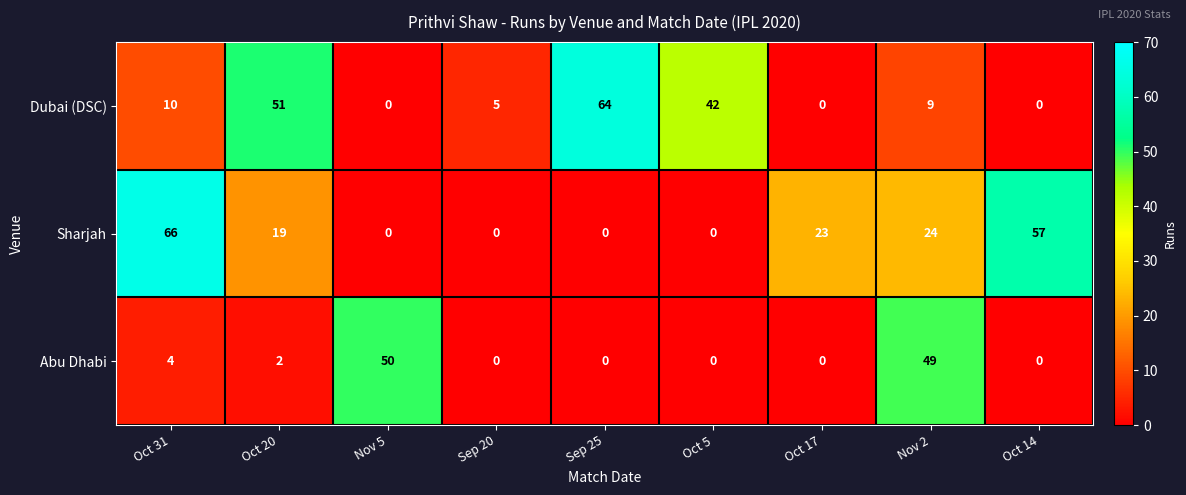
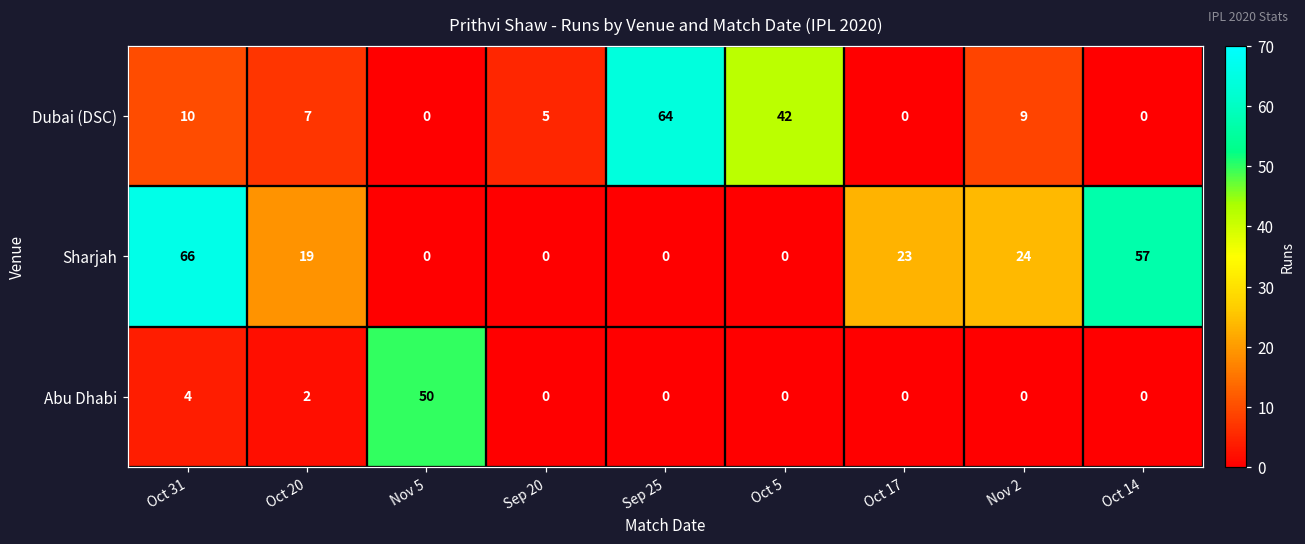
  {
    "Dubai (DSC)": {
      "Oct 31": 10,
-     "Oct 20": 51,
+     "Oct 20": 7,
      "Nov 5": 0,
      "Sep 20": 5,
      "Sep 25": 64,
      "Oct 5": 42,
      "Oct 17": 0,
      "Nov 2": 9,
      "Oct 14": 0
    },
    "Sharjah": {
      "Oct 31": 66,
      "Oct 20": 19,
      "Nov 5": 0,
      "Sep 20": 0,
      "Sep 25": 0,
      "Oct 5": 0,
      "Oct 17": 23,
      "Nov 2": 24,
      "Oct 14": 57
    },
    "Abu Dhabi": {
      "Oct 31": 4,
      "Oct 20": 2,
      "Nov 5": 50,
      "Sep 20": 0,
      "Sep 25": 0,
      "Oct 5": 0,
      "Oct 17": 0,
-     "Nov 2": 49,
+     "Nov 2": 0,
      "Oct 14": 0
    }
  }
